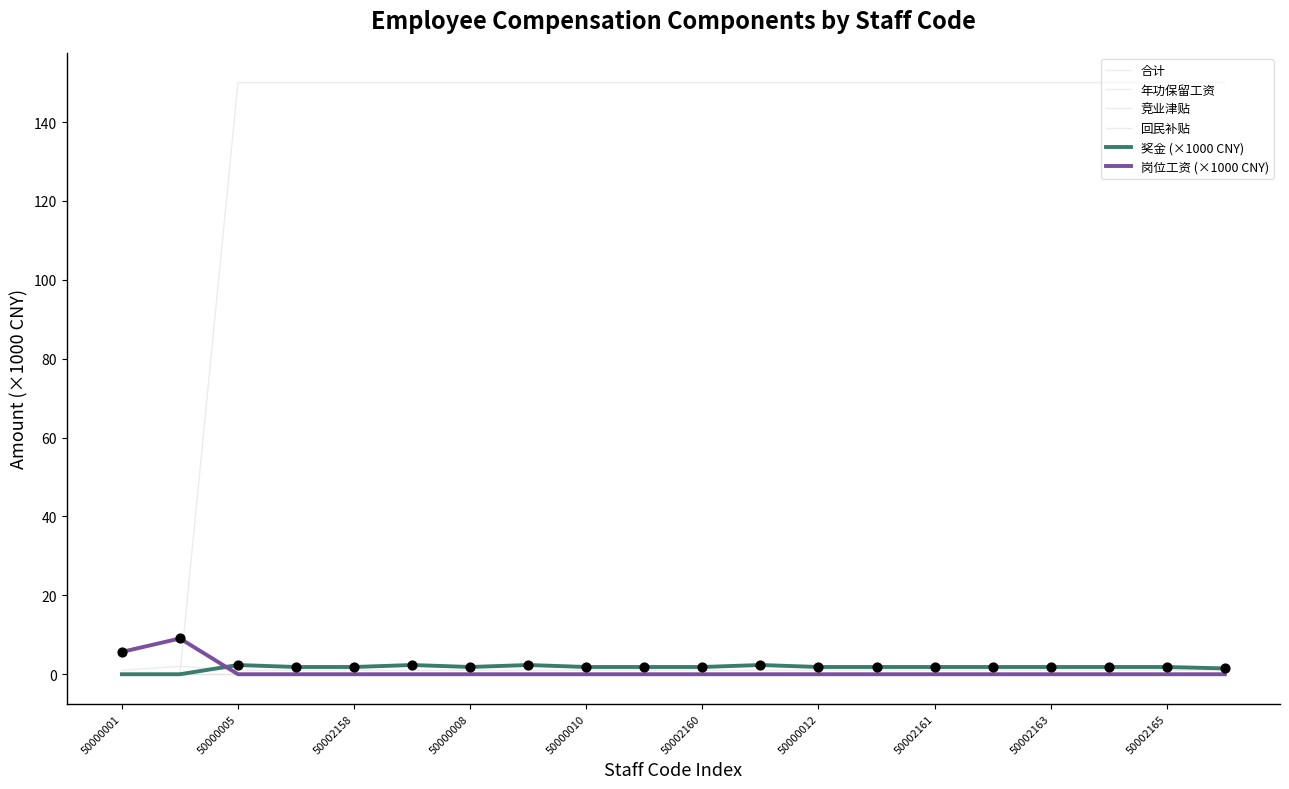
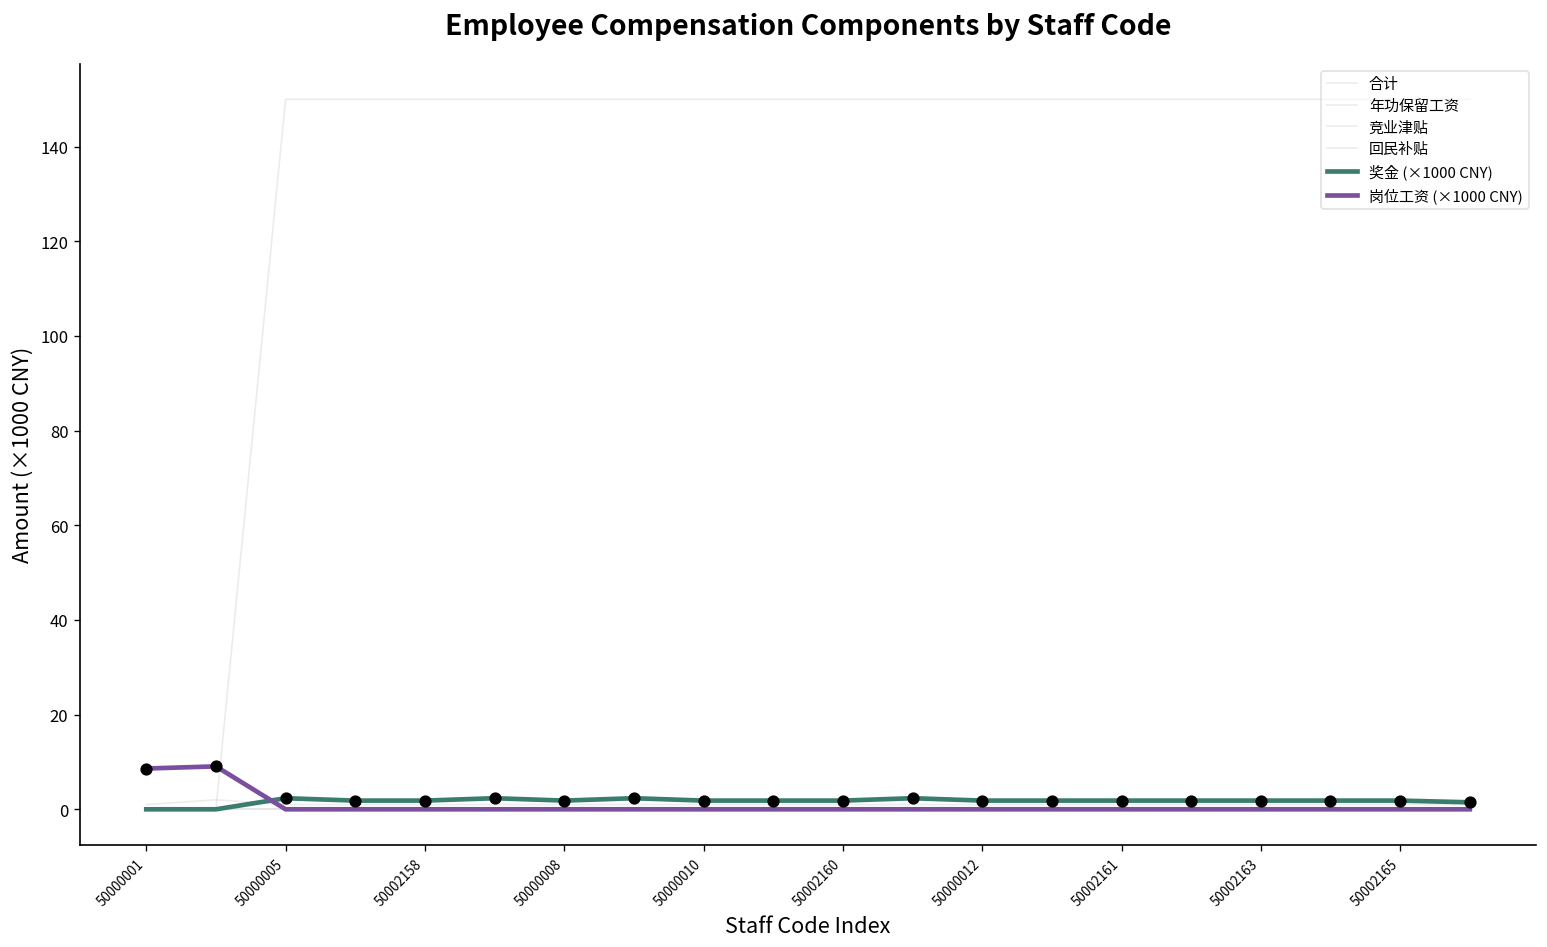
  {
    "岗位工资 (×1000 CNY)": {
-     "50000001": 6
+     "50000001": 9
    }
  }
